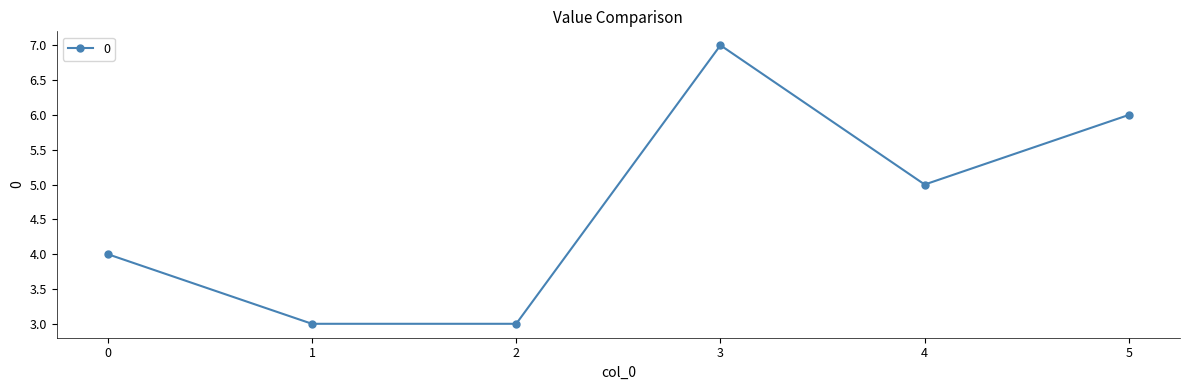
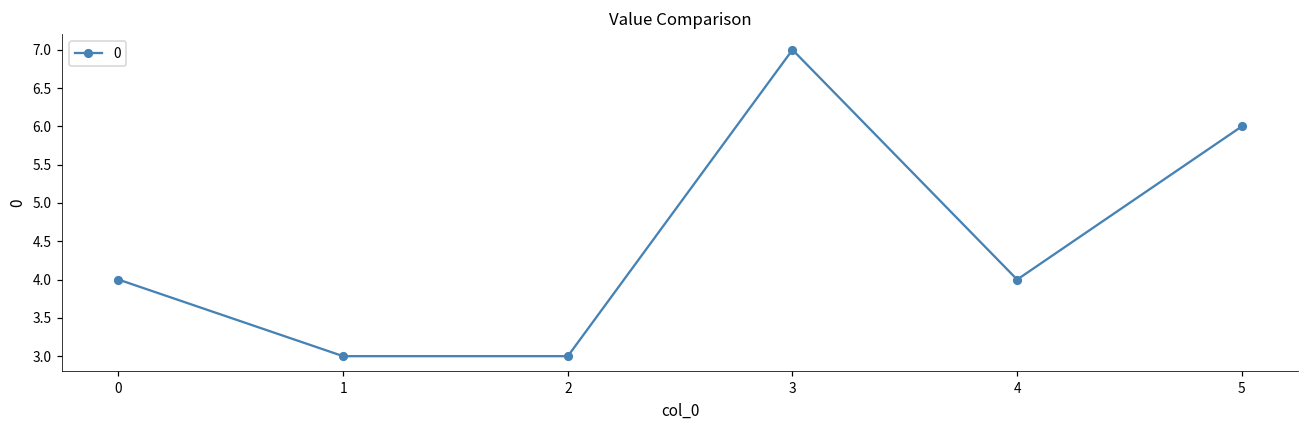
  {
    "0": 4,
    "1": 3,
    "2": 3,
    "3": 7,
-   "4": 5,
+   "4": 4,
    "5": 6
  }
